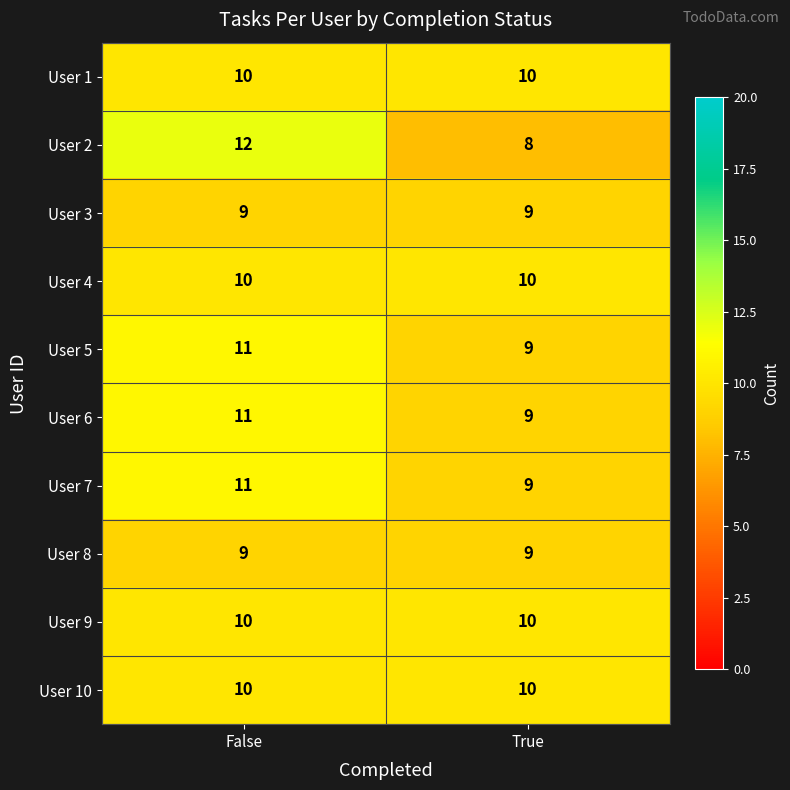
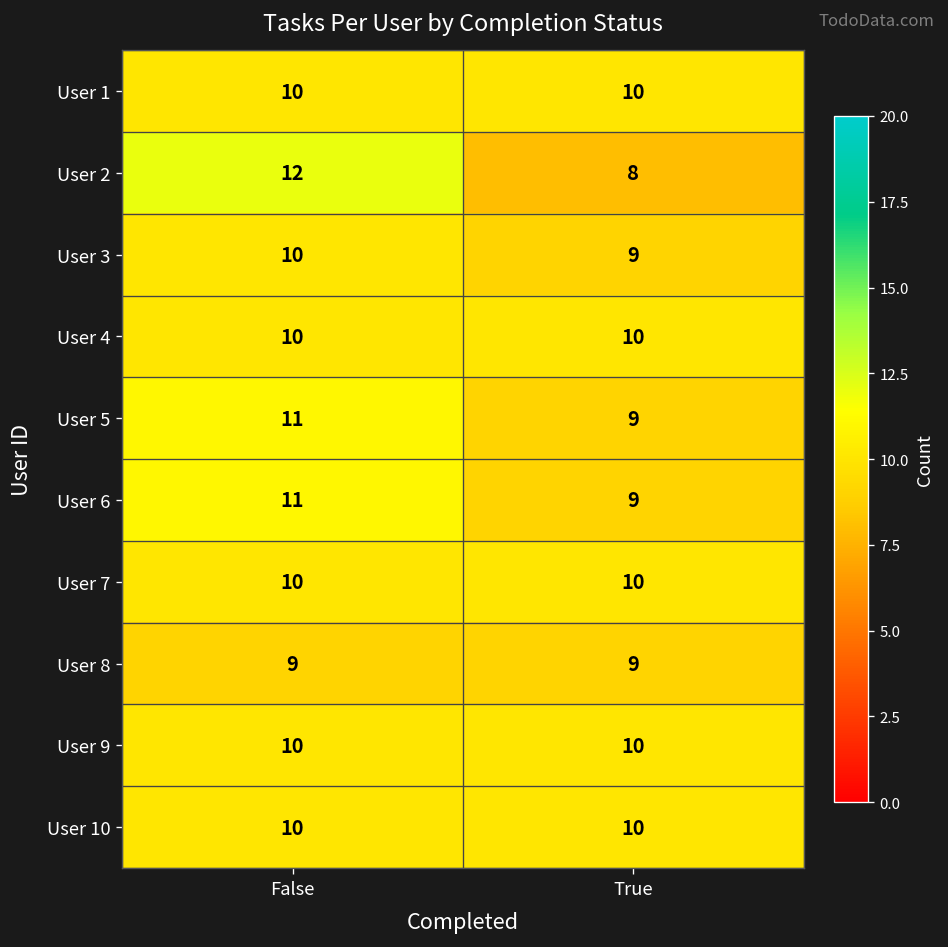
  {
    "User 1": {
      "False": 10,
      "True": 10
    },
    "User 2": {
      "False": 12,
      "True": 8
    },
    "User 3": {
-     "False": 9,
+     "False": 10,
      "True": 9
    },
    "User 4": {
      "False": 10,
      "True": 10
    },
    "User 5": {
      "False": 11,
      "True": 9
    },
    "User 6": {
      "False": 11,
      "True": 9
    },
    "User 7": {
-     "False": 11,
-     "True": 9
+     "False": 10,
+     "True": 10
    },
    "User 8": {
      "False": 9,
      "True": 9
    },
    "User 9": {
      "False": 10,
      "True": 10
    },
    "User 10": {
      "False": 10,
      "True": 10
    }
  }
